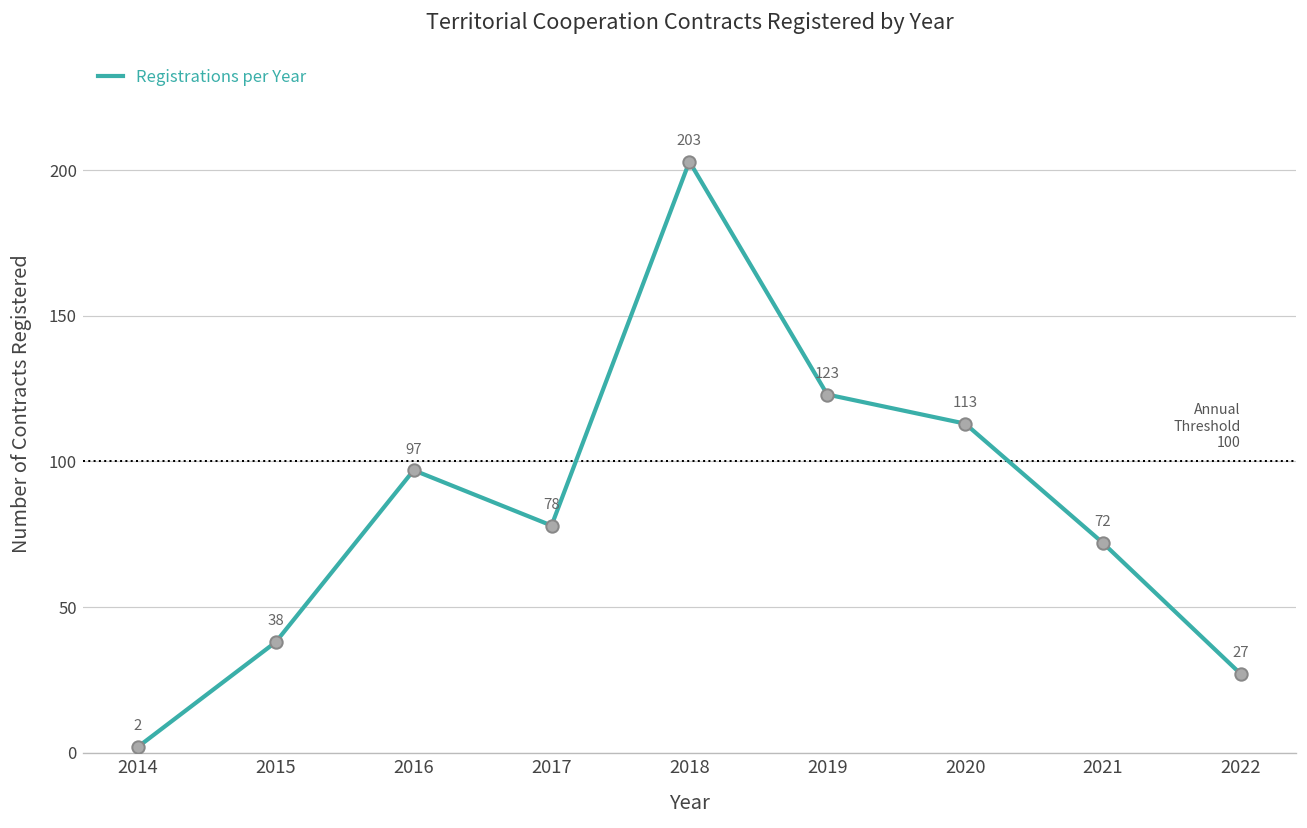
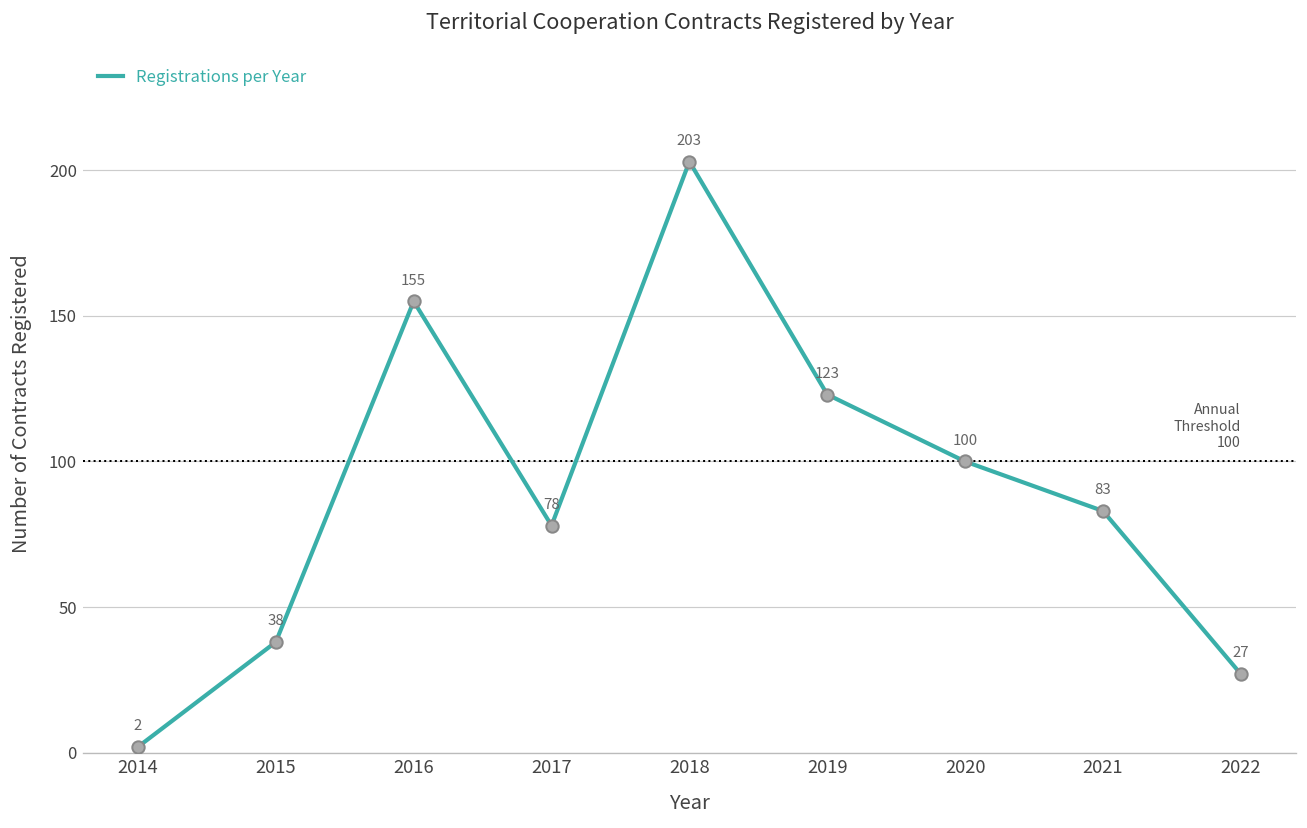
  {
    "2014": 2,
    "2015": 38,
-   "2016": 97,
+   "2016": 155,
    "2017": 78,
    "2018": 203,
    "2019": 123,
-   "2020": 113,
-   "2021": 72,
+   "2020": 100,
+   "2021": 83,
    "2022": 27
  }
